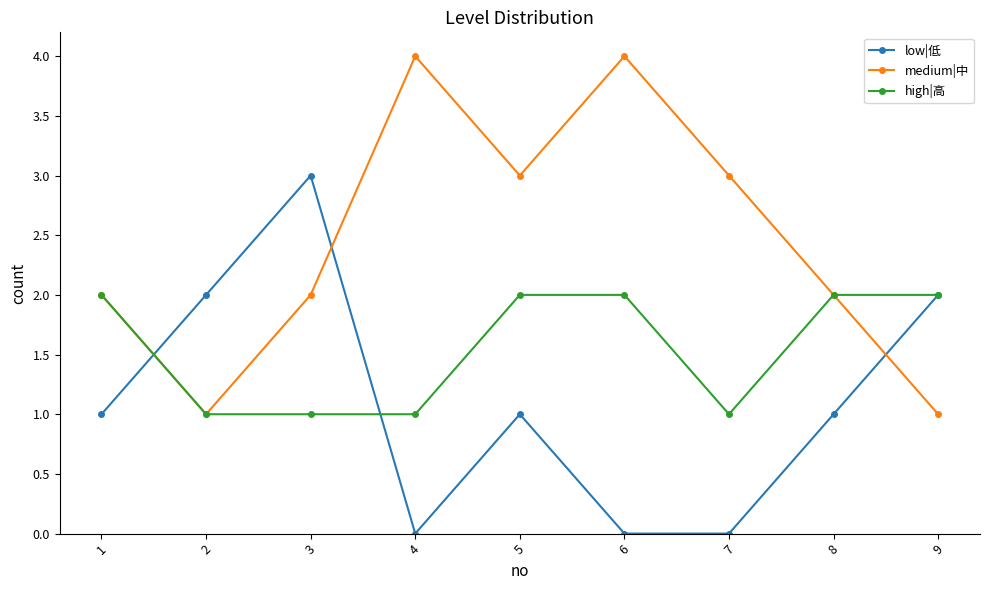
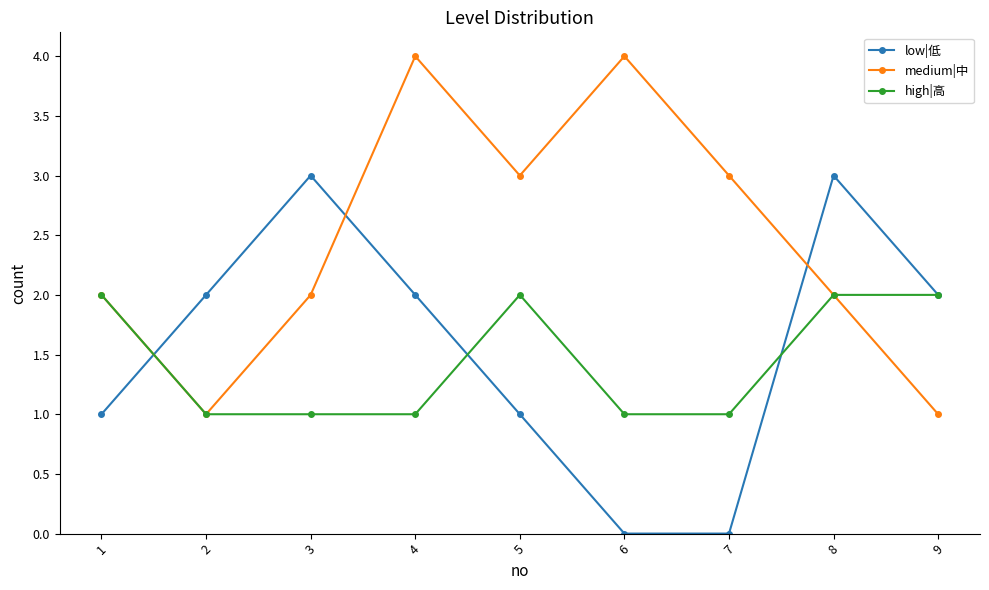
  {
    "low|低": {
      "1": 1,
      "2": 2,
      "3": 3,
-     "4": 0,
+     "4": 2,
      "5": 1,
      "6": 0,
      "7": 0,
-     "8": 1
+     "8": 3
    },
    "medium|中": {
      "3": 2,
      "4": 4,
      "5": 3,
      "6": 4,
      "7": 3,
      "9": 1
    },
    "high|高": {
      "3": 1,
      "4": 1,
      "5": 2,
-     "6": 2,
+     "6": 1,
      "7": 1
    }
  }
